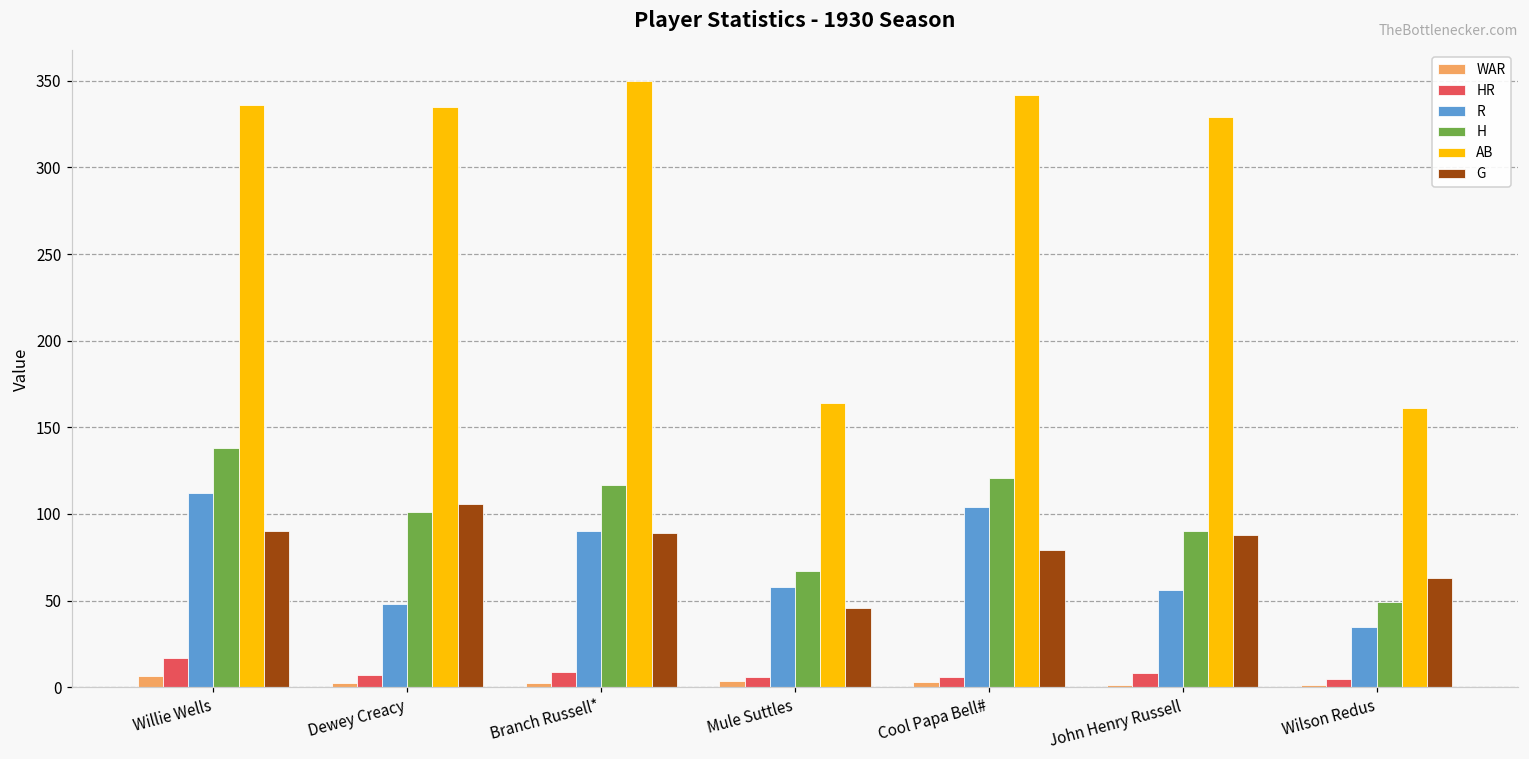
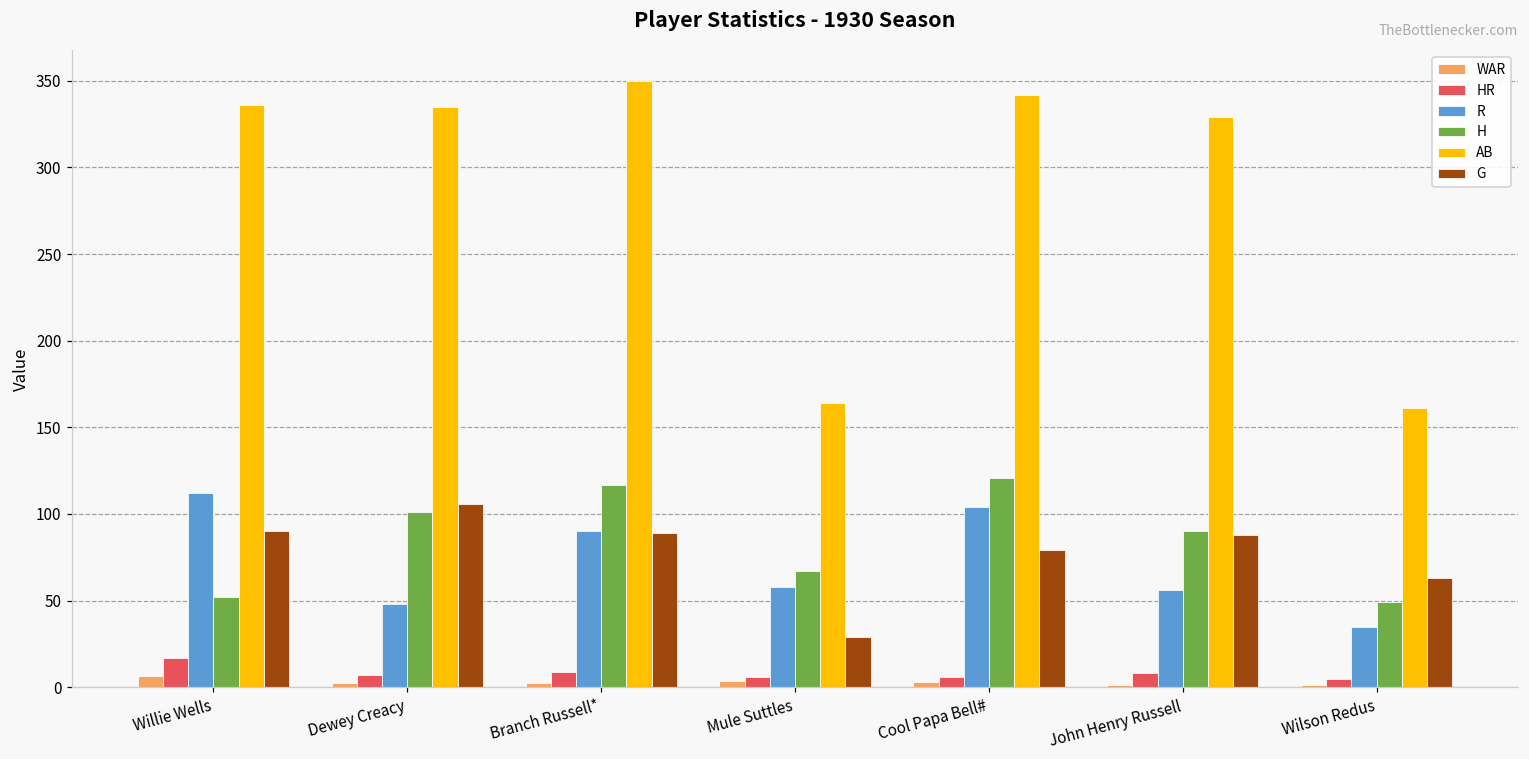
  {
    "WAR": {
      "Willie Wells": 7,
      "Dewey Creacy": 2,
      "Branch Russell*": 2,
      "Mule Suttles": 4,
      "Cool Papa Bell#": 3
    },
    "HR": {
      "Willie Wells": 17,
      "Dewey Creacy": 7,
      "Branch Russell*": 9,
      "Mule Suttles": 6,
      "Cool Papa Bell#": 6,
      "John Henry Russell": 8,
      "Wilson Redus": 5
    },
    "R": {
      "Willie Wells": 112,
      "Dewey Creacy": 48,
      "Branch Russell*": 90,
      "Mule Suttles": 58,
      "Cool Papa Bell#": 104,
      "John Henry Russell": 56,
      "Wilson Redus": 35
    },
    "H": {
-     "Willie Wells": 138,
+     "Willie Wells": 52,
      "Dewey Creacy": 101,
      "Branch Russell*": 117,
      "Mule Suttles": 67,
      "Cool Papa Bell#": 121,
      "John Henry Russell": 90,
      "Wilson Redus": 49
    },
    "AB": {
      "Willie Wells": 336,
      "Dewey Creacy": 335,
      "Branch Russell*": 350,
      "Mule Suttles": 164,
      "Cool Papa Bell#": 342,
      "John Henry Russell": 329,
      "Wilson Redus": 161
    },
    "G": {
      "Willie Wells": 90,
      "Dewey Creacy": 106,
      "Branch Russell*": 89,
-     "Mule Suttles": 46,
+     "Mule Suttles": 29,
      "Cool Papa Bell#": 79,
      "John Henry Russell": 88,
      "Wilson Redus": 63
    }
  }
